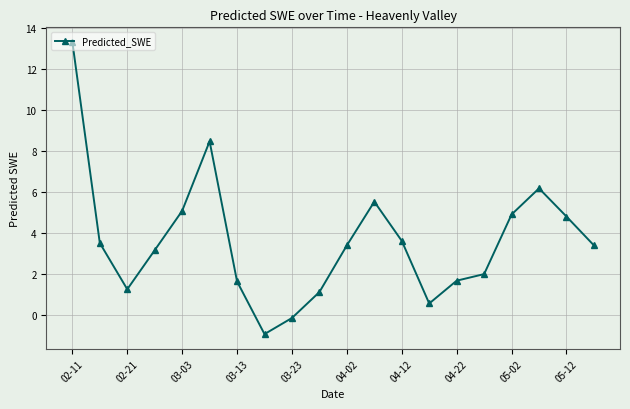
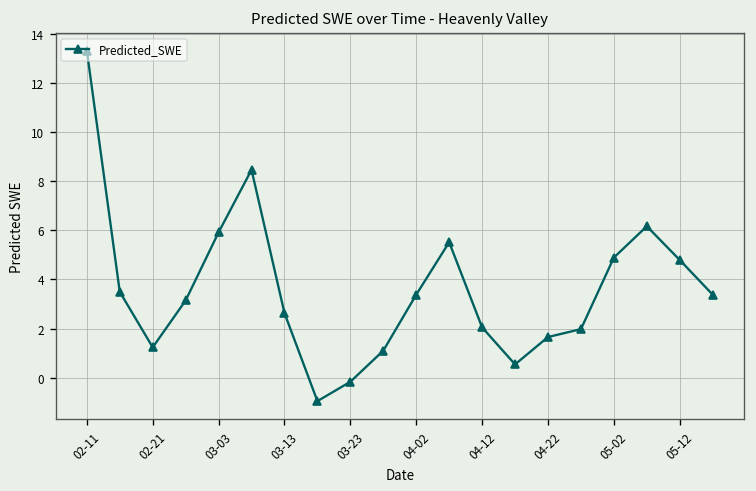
  {
    "02-21": 1.2,
-   "03-03": 5.1,
-   "03-13": 1.6,
+   "03-03": 5.9,
+   "03-13": 2.6,
    "03-23": -0.2,
    "04-02": 3.4,
-   "04-12": 3.6,
+   "04-12": 2.0,
    "04-22": 1.7,
    "05-02": 4.9,
    "05-12": 4.8
  }
